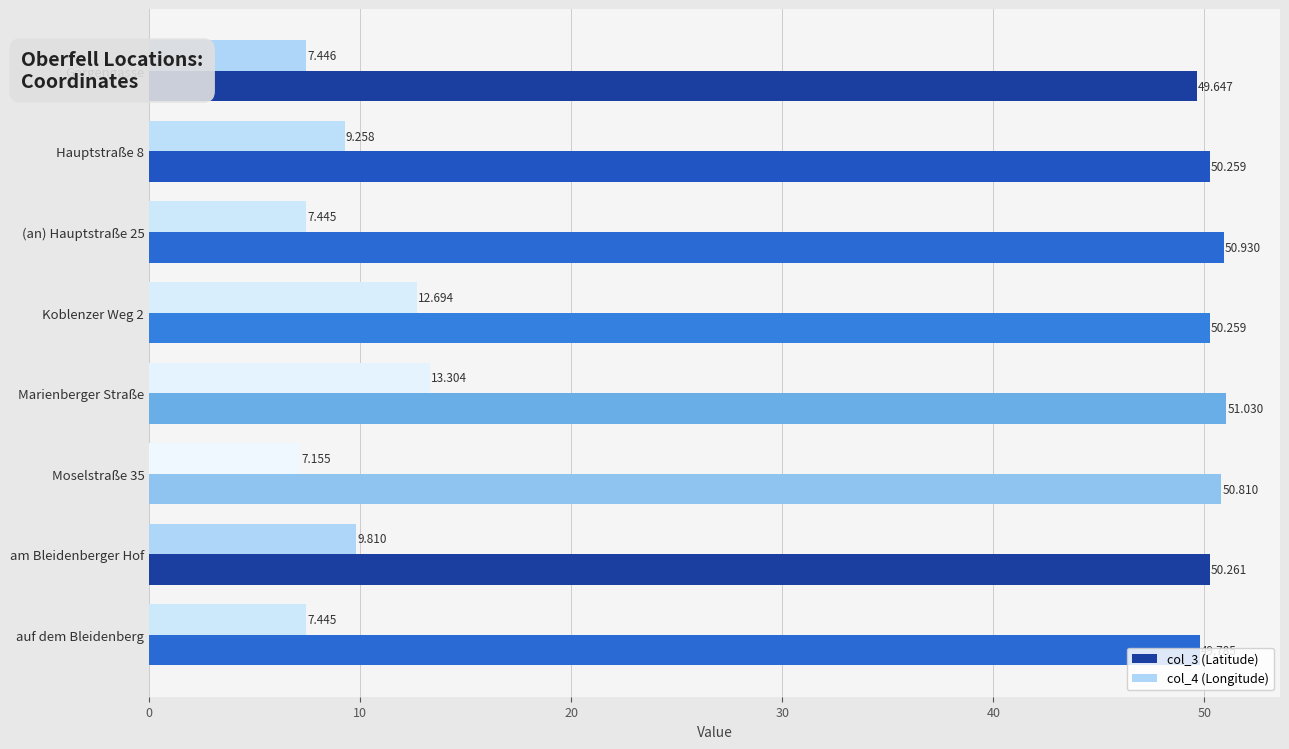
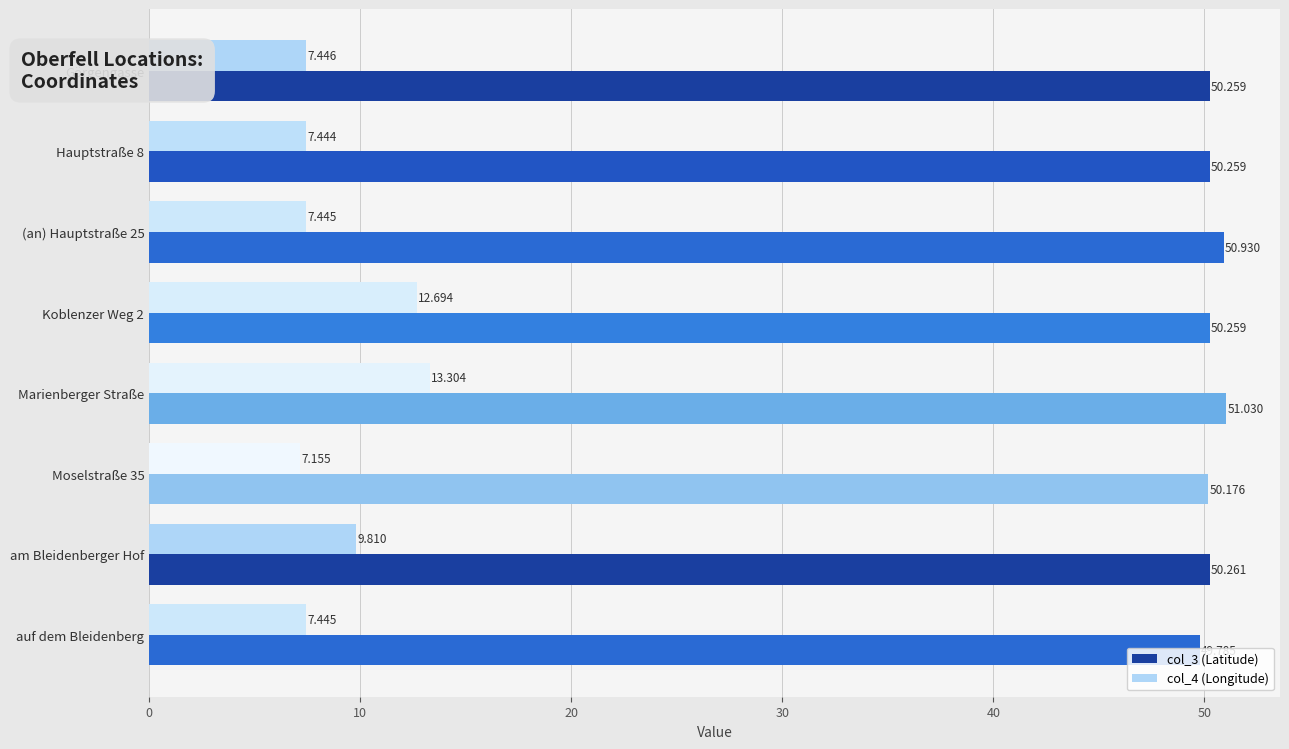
  {
    "col_3 (Latitude)": {
-     "Görgengasse": 49.647,
+     "Görgengasse": 50.259,
      "Hauptstraße 8": 50.259,
      "(an) Hauptstraße 25": 50.930,
      "Koblenzer Weg 2": 50.259,
      "Marienberger Straße": 51.030,
-     "Moselstraße 35": 50.810,
+     "Moselstraße 35": 50.176,
      "am Bleidenberger Hof": 50.261
    },
    "col_4 (Longitude)": {
      "Görgengasse": 7.446,
-     "Hauptstraße 8": 9.258,
+     "Hauptstraße 8": 7.444,
      "(an) Hauptstraße 25": 7.445,
      "Koblenzer Weg 2": 12.694,
      "Marienberger Straße": 13.304,
      "Moselstraße 35": 7.155,
      "am Bleidenberger Hof": 9.810,
      "auf dem Bleidenberg": 7.445
    }
  }
